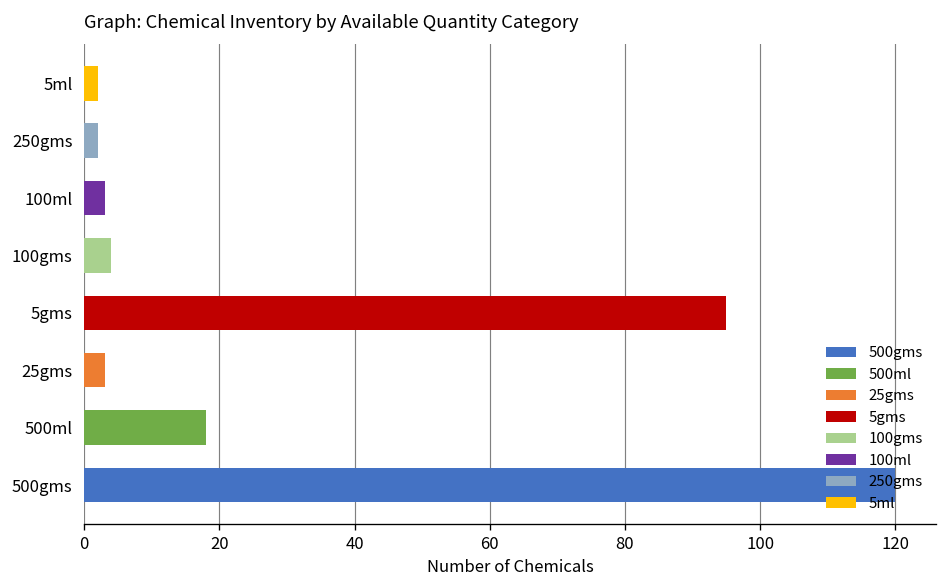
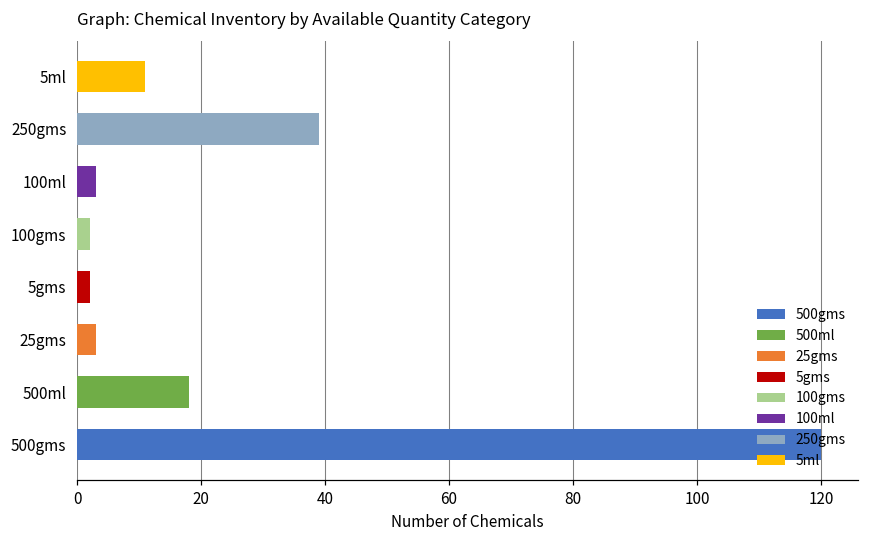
  {
    "500ml": {
      "500ml": 18
    },
    "25gms": {
      "25gms": 3
    },
    "5gms": {
-     "5gms": 95
+     "5gms": 2
    },
    "100gms": {
-     "100gms": 4
+     "100gms": 2
    },
    "100ml": {
      "100ml": 3
    },
    "250gms": {
-     "250gms": 2
+     "250gms": 39
    },
    "5ml": {
-     "5ml": 2
+     "5ml": 11
    }
  }
